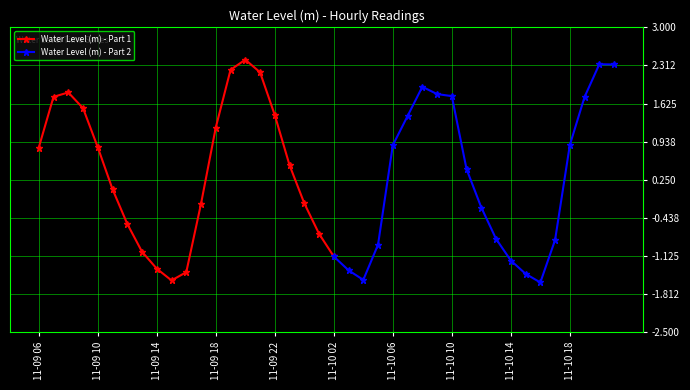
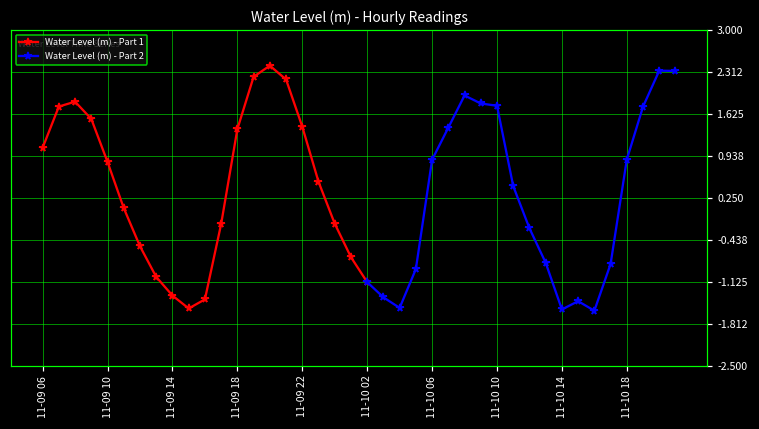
  {
    "Water Level (m) - Part 1": {
-     "11-09 06": 0.8,
+     "11-09 06": 1.1,
      "11-09 10": 0.8,
      "11-09 14": -1.4,
-     "11-09 18": 1.2,
+     "11-09 18": 1.4,
      "11-09 22": 1.4
    },
    "Water Level (m) - Part 2": {
      "11-10 06": 0.9,
      "11-10 10": 1.8,
-     "11-10 14": -1.2,
+     "11-10 14": -1.6,
      "11-10 18": 0.9
    }
  }
